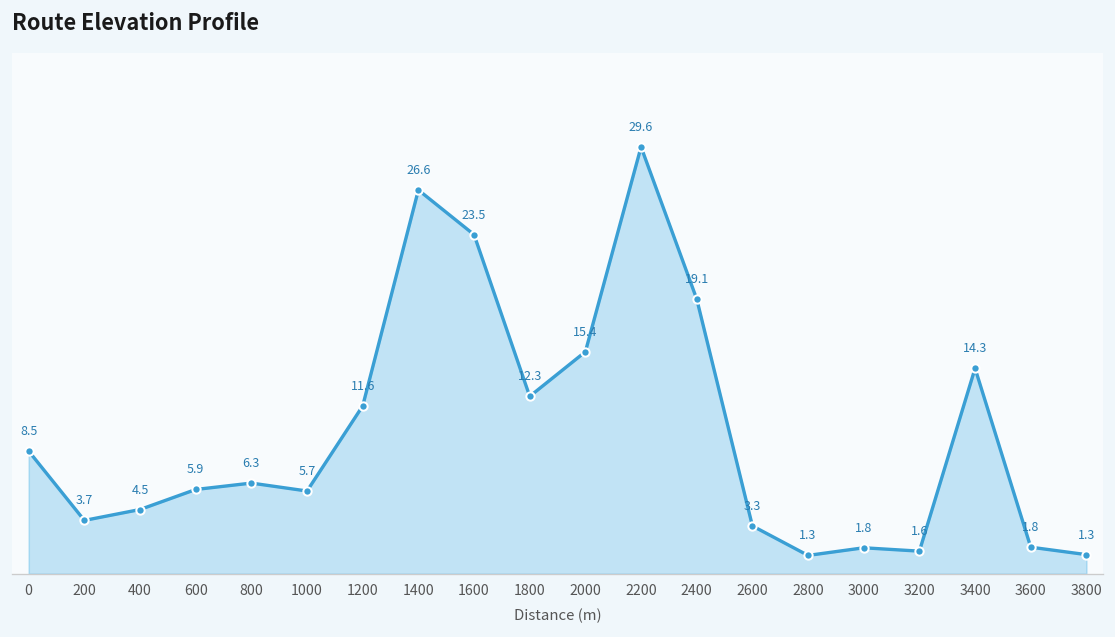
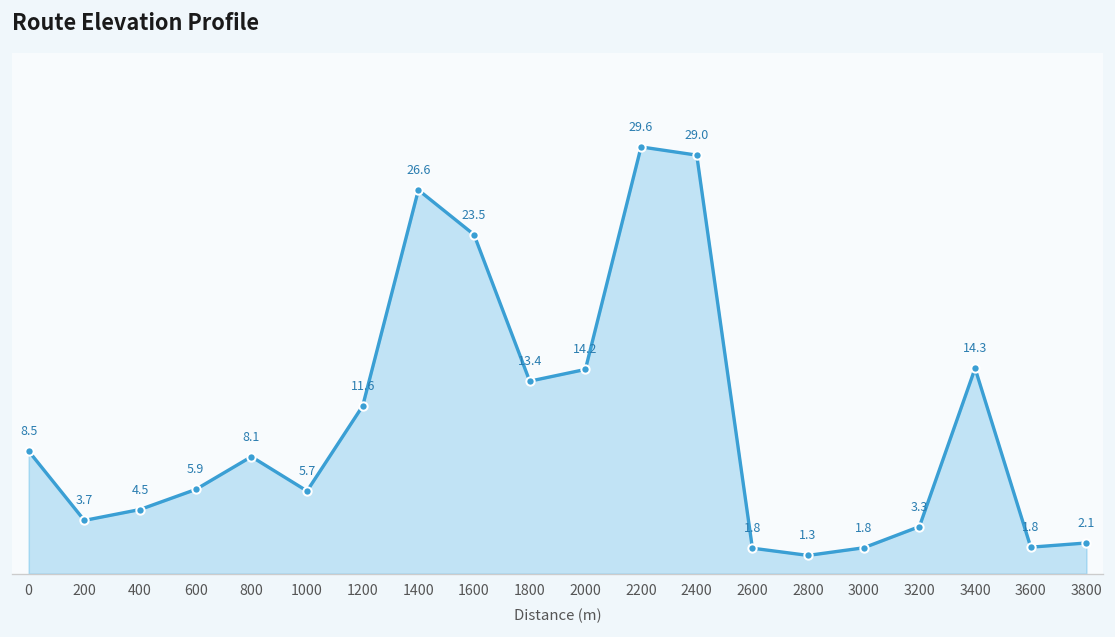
  {
    "0": 8.5,
    "200": 3.7,
    "400": 4.5,
    "600": 5.9,
-   "800": 6.3,
+   "800": 8.1,
    "1000": 5.7,
    "1200": 11.6,
    "1400": 26.6,
    "1600": 23.5,
-   "1800": 12.3,
-   "2000": 15.4,
+   "1800": 13.4,
+   "2000": 14.2,
    "2200": 29.6,
-   "2400": 19.1,
-   "2600": 3.3,
+   "2400": 29.0,
+   "2600": 1.8,
    "2800": 1.3,
    "3000": 1.8,
-   "3200": 1.6,
+   "3200": 3.3,
    "3400": 14.3,
    "3600": 1.8,
-   "3800": 1.3
+   "3800": 2.1
  }
